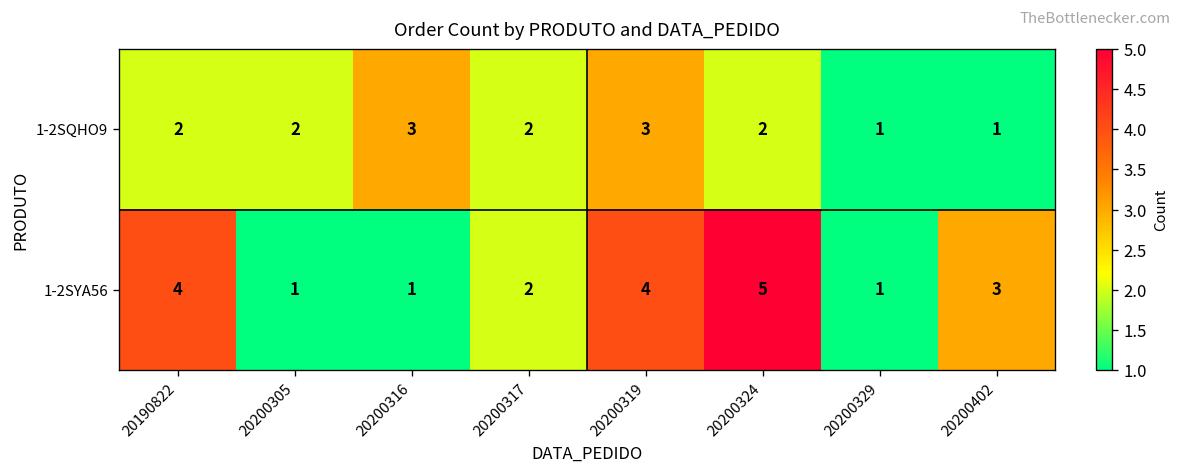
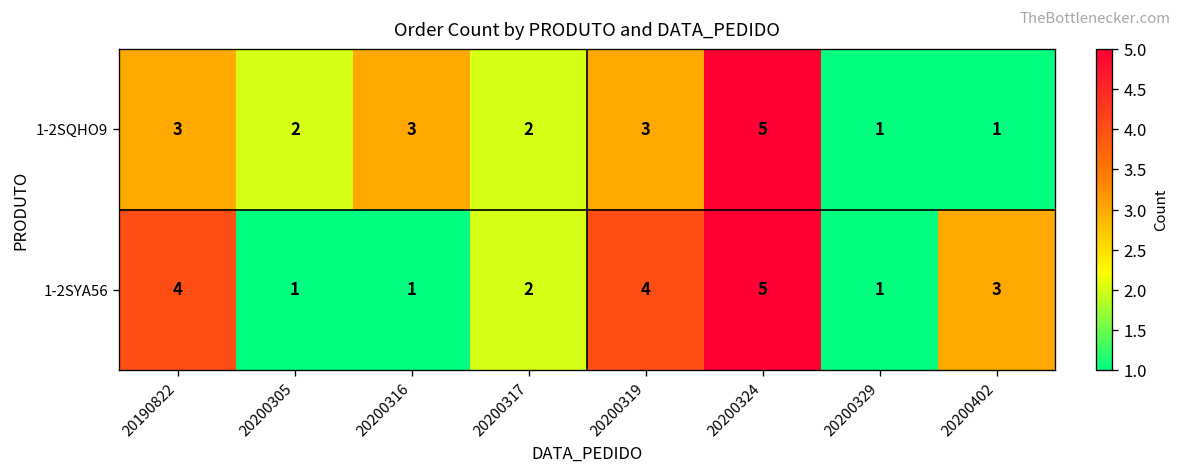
  {
    "1-2SQHO9": {
-     "20190822": 2,
+     "20190822": 3,
      "20200305": 2,
      "20200316": 3,
      "20200317": 2,
      "20200319": 3,
-     "20200324": 2,
+     "20200324": 5,
      "20200329": 1,
      "20200402": 1
    },
    "1-2SYA56": {
      "20190822": 4,
      "20200305": 1,
      "20200316": 1,
      "20200317": 2,
      "20200319": 4,
      "20200324": 5,
      "20200329": 1,
      "20200402": 3
    }
  }
